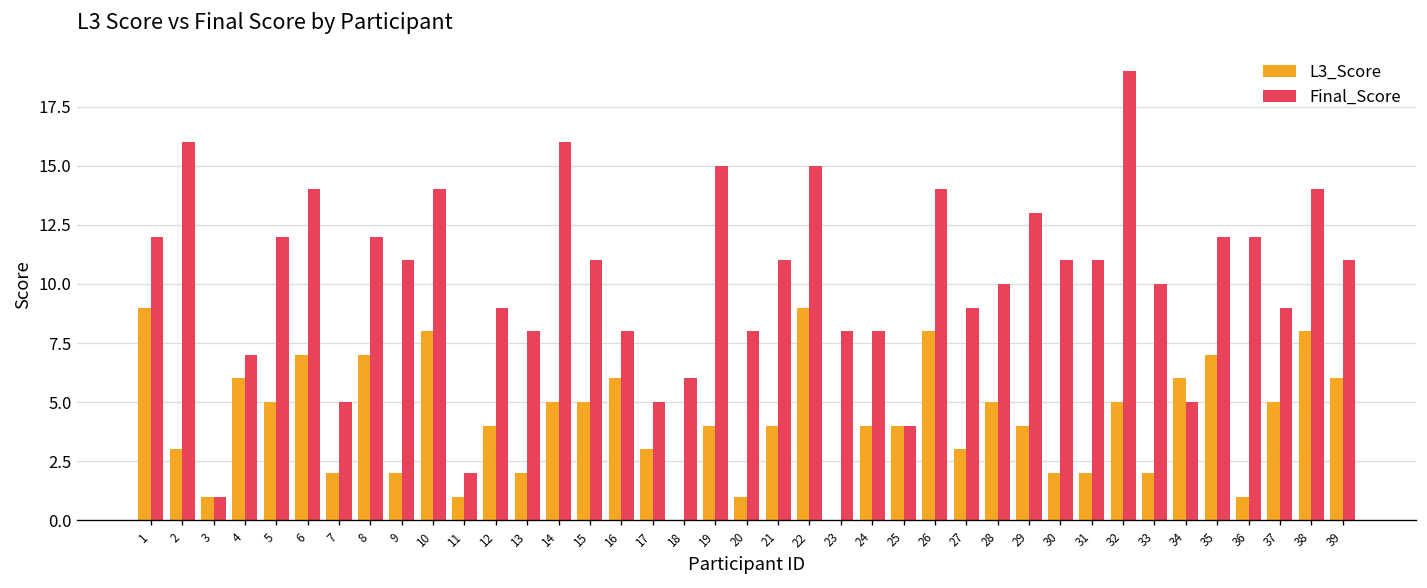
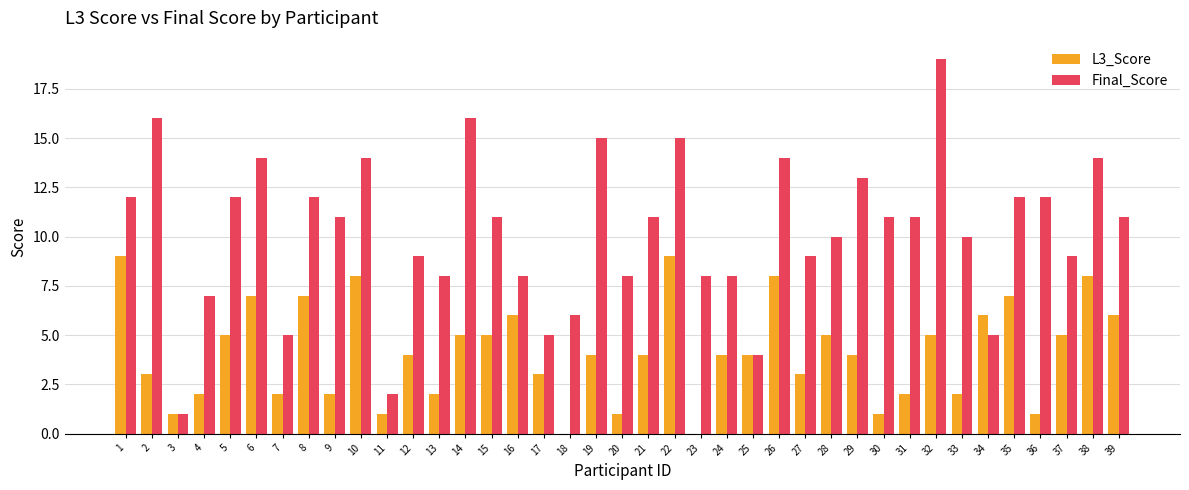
  {
    "L3_Score": {
      "1": 9,
      "2": 3,
      "3": 1,
-     "4": 6,
+     "4": 2,
      "5": 5,
      "6": 7,
      "7": 2,
      "8": 7,
      "9": 2,
      "10": 8,
      "11": 1,
      "12": 4,
      "13": 2,
      "14": 5,
      "15": 5,
      "16": 6,
      "17": 3,
      "18": 0,
      "19": 4,
      "20": 1,
      "21": 4,
      "22": 9,
      "23": 0,
      "24": 4,
      "25": 4,
      "26": 8,
      "27": 3,
      "28": 5,
      "29": 4,
-     "30": 2,
+     "30": 1,
      "31": 2,
      "32": 5,
      "33": 2,
      "34": 6,
      "35": 7,
      "36": 1,
      "37": 5,
      "38": 8,
      "39": 6
    },
    "Final_Score": {
      "1": 12,
      "2": 16,
      "3": 1,
      "4": 7,
      "5": 12,
      "6": 14,
      "7": 5,
      "8": 12,
      "9": 11,
      "10": 14,
      "11": 2,
      "12": 9,
      "13": 8,
      "14": 16,
      "15": 11,
      "16": 8,
      "17": 5,
      "18": 6,
      "19": 15,
      "20": 8,
      "21": 11,
      "22": 15,
      "23": 8,
      "24": 8,
      "25": 4,
      "26": 14,
      "27": 9,
      "28": 10,
      "29": 13,
      "30": 11,
      "31": 11,
      "32": 19,
      "33": 10,
      "34": 5,
      "35": 12,
      "36": 12,
      "37": 9,
      "38": 14,
      "39": 11
    }
  }
